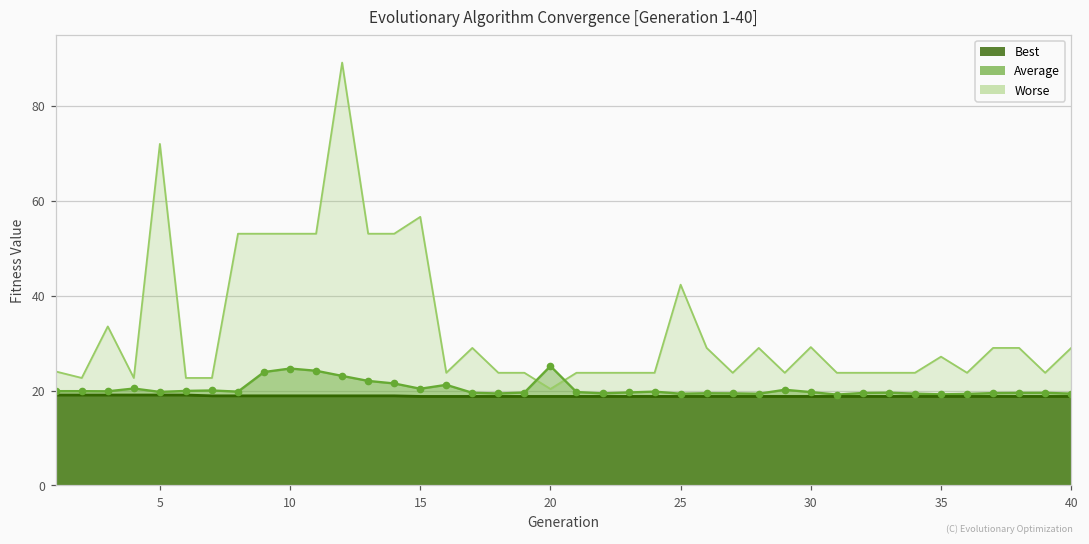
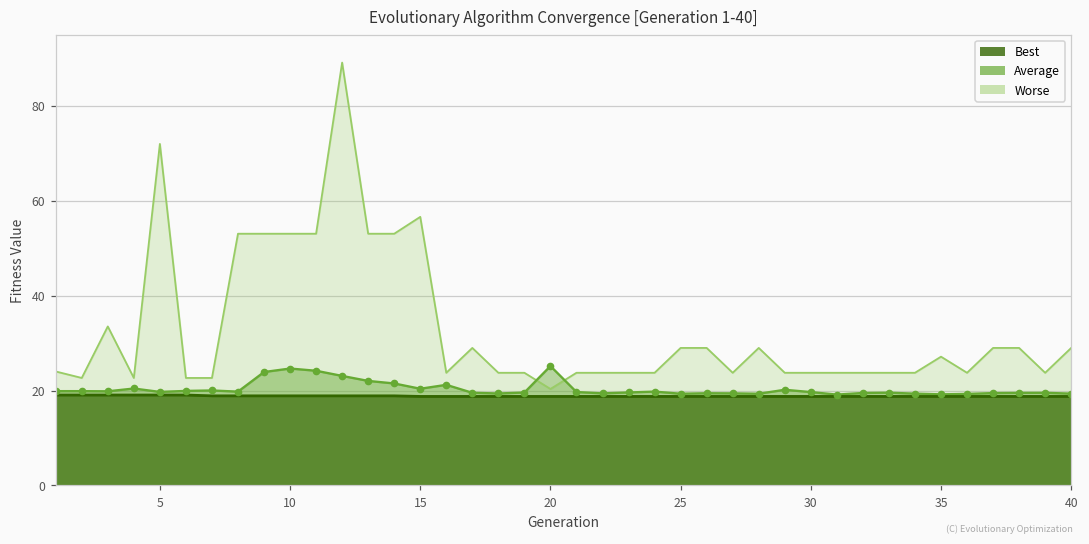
  {
    "Worse": {
      "5": 72,
      "10": 53,
      "15": 57,
      "20": 20,
-     "25": 42,
-     "30": 29,
+     "25": 29,
+     "30": 24,
      "35": 27,
      "40": 29
    },
    "Average": {
      "5": 20,
      "10": 25,
      "15": 20,
      "20": 25,
      "30": 20
    },
    "Best": {
      "5": 19,
      "10": 19,
      "15": 19,
      "20": 19,
      "30": 19
    }
  }
